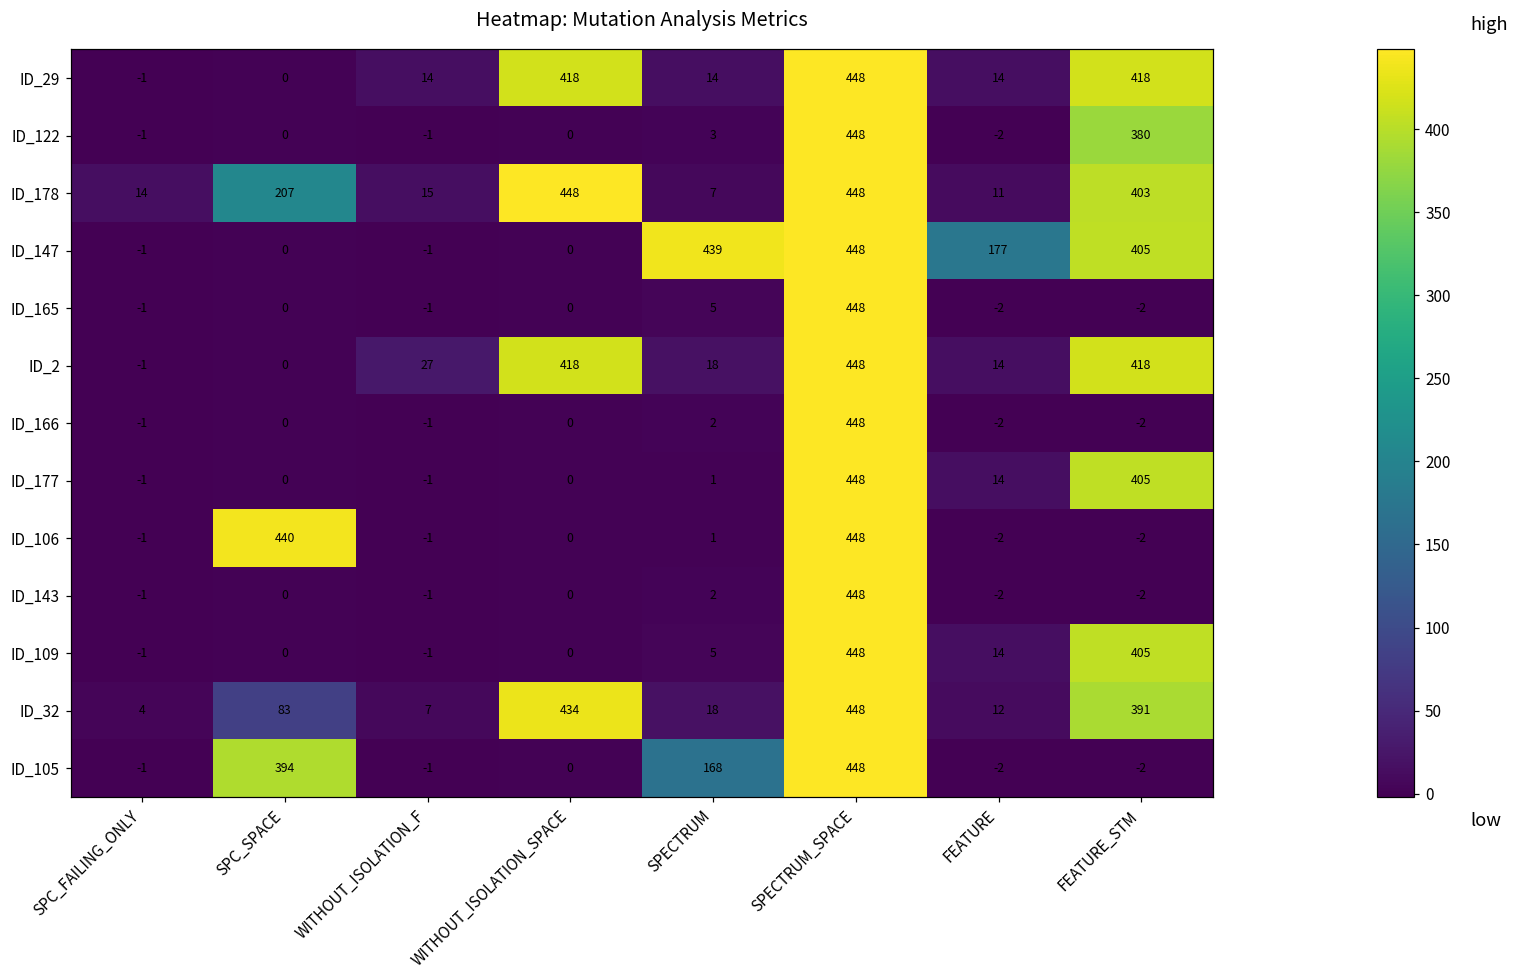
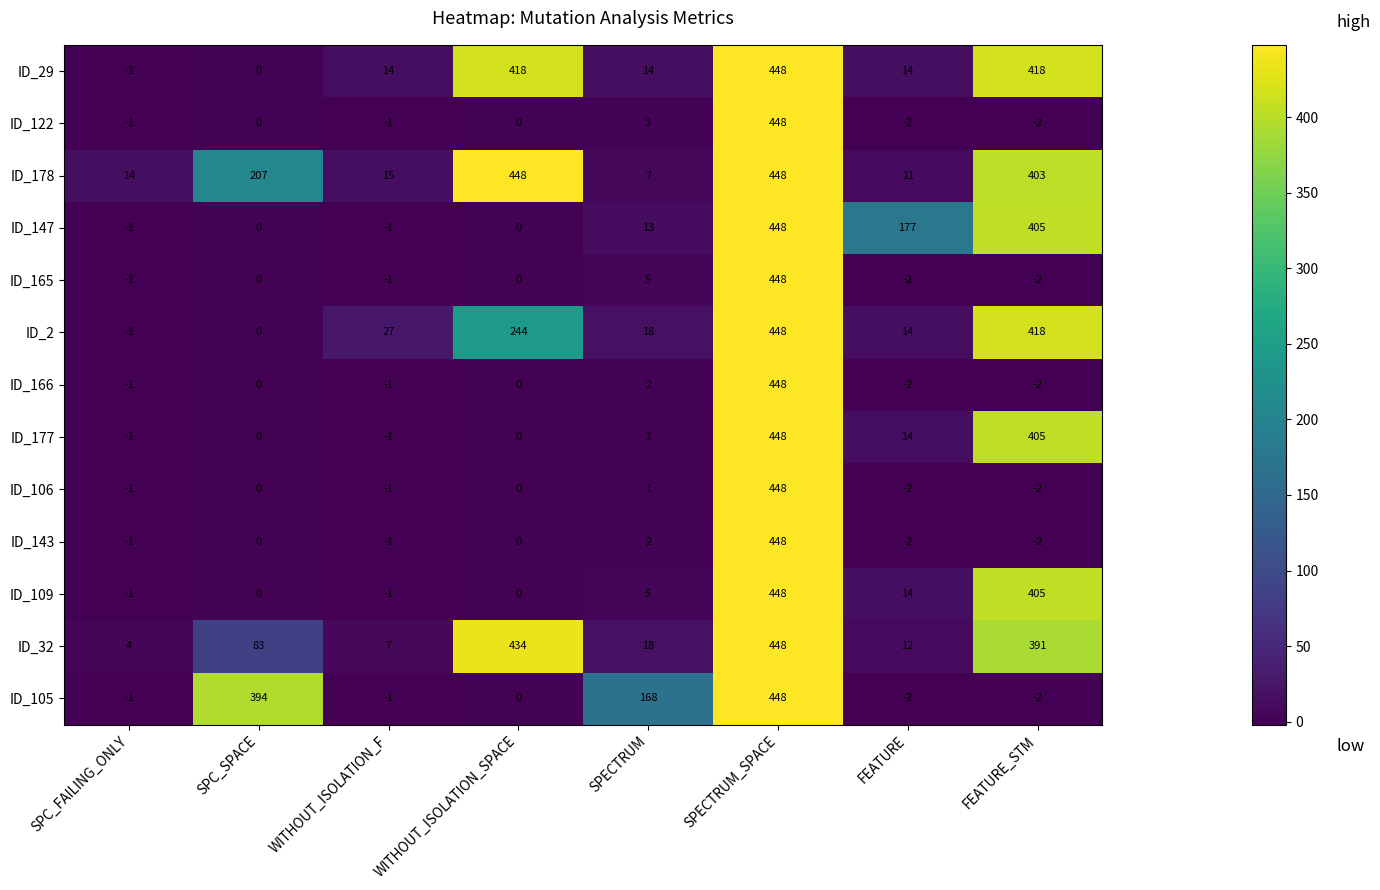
  {
    "ID_29": {
      "SPC_FAILING_ONLY": -1,
      "SPC_SPACE": 0,
      "WITHOUT_ISOLATION_F": 14,
      "WITHOUT_ISOLATION_SPACE": 418,
      "SPECTRUM": 14,
      "SPECTRUM_SPACE": 448,
      "FEATURE": 14,
      "FEATURE_STM": 418
    },
    "ID_122": {
      "SPC_FAILING_ONLY": -1,
      "SPC_SPACE": 0,
      "WITHOUT_ISOLATION_F": -1,
      "WITHOUT_ISOLATION_SPACE": 0,
      "SPECTRUM": 3,
      "SPECTRUM_SPACE": 448,
      "FEATURE": -2,
-     "FEATURE_STM": 380
+     "FEATURE_STM": -2
    },
    "ID_178": {
      "SPC_FAILING_ONLY": 14,
      "SPC_SPACE": 207,
      "WITHOUT_ISOLATION_F": 15,
      "WITHOUT_ISOLATION_SPACE": 448,
      "SPECTRUM": 7,
      "SPECTRUM_SPACE": 448,
      "FEATURE": 11,
      "FEATURE_STM": 403
    },
    "ID_147": {
      "SPC_FAILING_ONLY": -1,
      "SPC_SPACE": 0,
      "WITHOUT_ISOLATION_F": -1,
      "WITHOUT_ISOLATION_SPACE": 0,
-     "SPECTRUM": 439,
+     "SPECTRUM": 13,
      "SPECTRUM_SPACE": 448,
      "FEATURE": 177,
      "FEATURE_STM": 405
    },
    "ID_165": {
      "SPC_FAILING_ONLY": -1,
      "SPC_SPACE": 0,
      "WITHOUT_ISOLATION_F": -1,
      "WITHOUT_ISOLATION_SPACE": 0,
      "SPECTRUM": 5,
      "SPECTRUM_SPACE": 448,
      "FEATURE": -2,
      "FEATURE_STM": -2
    },
    "ID_2": {
      "SPC_FAILING_ONLY": -1,
      "SPC_SPACE": 0,
      "WITHOUT_ISOLATION_F": 27,
-     "WITHOUT_ISOLATION_SPACE": 418,
+     "WITHOUT_ISOLATION_SPACE": 244,
      "SPECTRUM": 18,
      "SPECTRUM_SPACE": 448,
      "FEATURE": 14,
      "FEATURE_STM": 418
    },
    "ID_166": {
      "SPC_FAILING_ONLY": -1,
      "SPC_SPACE": 0,
      "WITHOUT_ISOLATION_F": -1,
      "WITHOUT_ISOLATION_SPACE": 0,
      "SPECTRUM": 2,
      "SPECTRUM_SPACE": 448,
      "FEATURE": -2,
      "FEATURE_STM": -2
    },
    "ID_177": {
      "SPC_FAILING_ONLY": -1,
      "SPC_SPACE": 0,
      "WITHOUT_ISOLATION_F": -1,
      "WITHOUT_ISOLATION_SPACE": 0,
      "SPECTRUM": 1,
      "SPECTRUM_SPACE": 448,
      "FEATURE": 14,
      "FEATURE_STM": 405
    },
    "ID_106": {
      "SPC_FAILING_ONLY": -1,
-     "SPC_SPACE": 440,
+     "SPC_SPACE": 0,
      "WITHOUT_ISOLATION_F": -1,
      "WITHOUT_ISOLATION_SPACE": 0,
      "SPECTRUM": 1,
      "SPECTRUM_SPACE": 448,
      "FEATURE": -2,
      "FEATURE_STM": -2
    },
    "ID_143": {
      "SPC_FAILING_ONLY": -1,
      "SPC_SPACE": 0,
      "WITHOUT_ISOLATION_F": -1,
      "WITHOUT_ISOLATION_SPACE": 0,
      "SPECTRUM": 2,
      "SPECTRUM_SPACE": 448,
      "FEATURE": -2,
      "FEATURE_STM": -2
    },
    "ID_109": {
      "SPC_FAILING_ONLY": -1,
      "SPC_SPACE": 0,
      "WITHOUT_ISOLATION_F": -1,
      "WITHOUT_ISOLATION_SPACE": 0,
      "SPECTRUM": 5,
      "SPECTRUM_SPACE": 448,
      "FEATURE": 14,
      "FEATURE_STM": 405
    },
    "ID_32": {
      "SPC_FAILING_ONLY": 4,
      "SPC_SPACE": 83,
      "WITHOUT_ISOLATION_F": 7,
      "WITHOUT_ISOLATION_SPACE": 434,
      "SPECTRUM": 18,
      "SPECTRUM_SPACE": 448,
      "FEATURE": 12,
      "FEATURE_STM": 391
    },
    "ID_105": {
      "SPC_FAILING_ONLY": -1,
      "SPC_SPACE": 394,
      "WITHOUT_ISOLATION_F": -1,
      "WITHOUT_ISOLATION_SPACE": 0,
      "SPECTRUM": 168,
      "SPECTRUM_SPACE": 448,
      "FEATURE": -2,
      "FEATURE_STM": -2
    }
  }
